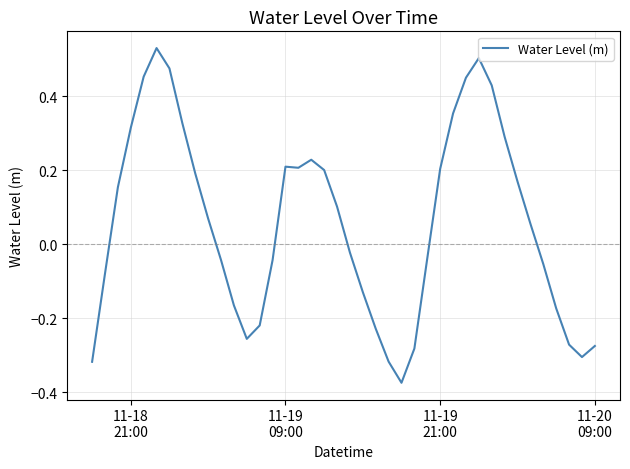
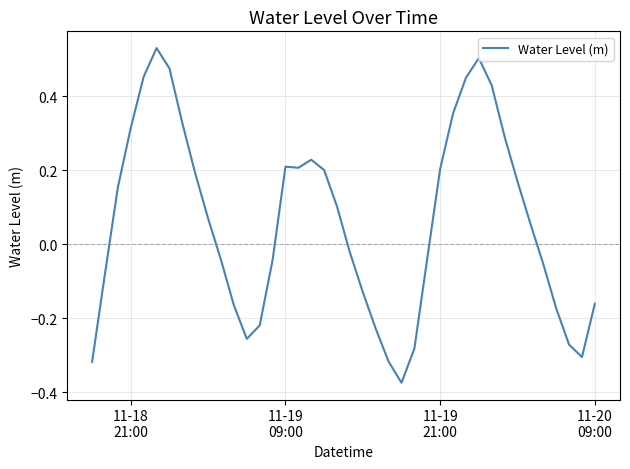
  {
    "11-18 21:00": 0.31,
    "11-19 09:00": 0.21,
    "11-19 21:00": 0.20,
-   "11-20 09:00": -0.28
+   "11-20 09:00": -0.16
  }
